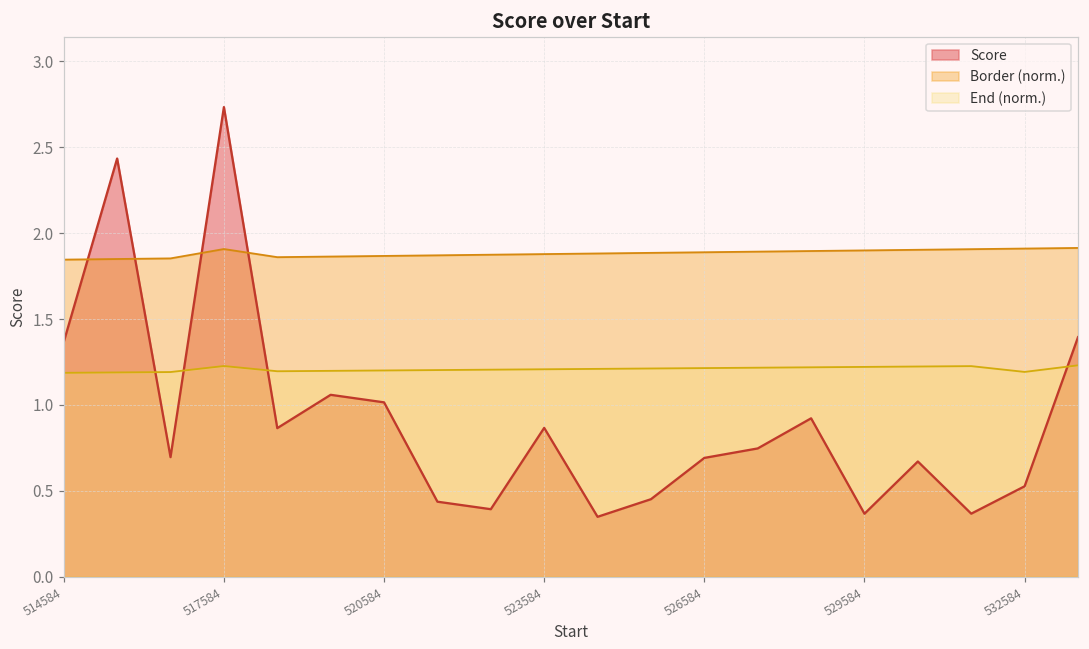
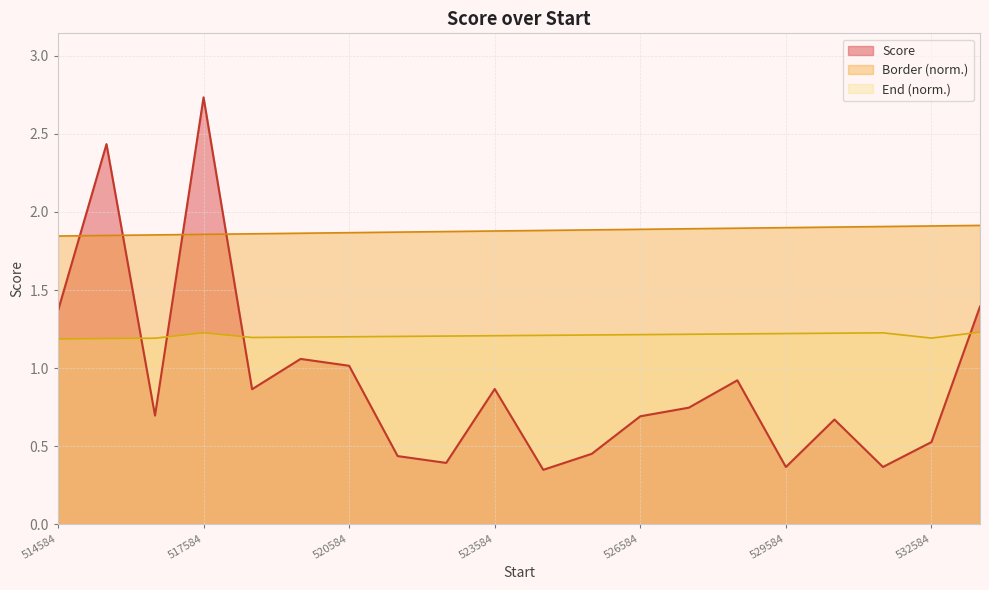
  {
    "Score": {
      "514584": 1.37,
      "517584": 2.73,
      "520584": 1.01,
      "523584": 0.87,
      "526584": 0.69,
      "529584": 0.37,
      "532584": 0.53
    },
    "Border (norm.)": {
      "514584": 1.85,
-     "517584": 1.91,
+     "517584": 1.86,
      "520584": 1.87,
      "523584": 1.88,
      "526584": 1.89,
      "529584": 1.90,
      "532584": 1.91
    },
    "End (norm.)": {
      "514584": 1.19,
      "517584": 1.23,
      "520584": 1.20,
      "523584": 1.21,
      "526584": 1.21,
      "529584": 1.22,
      "532584": 1.19
    }
  }
